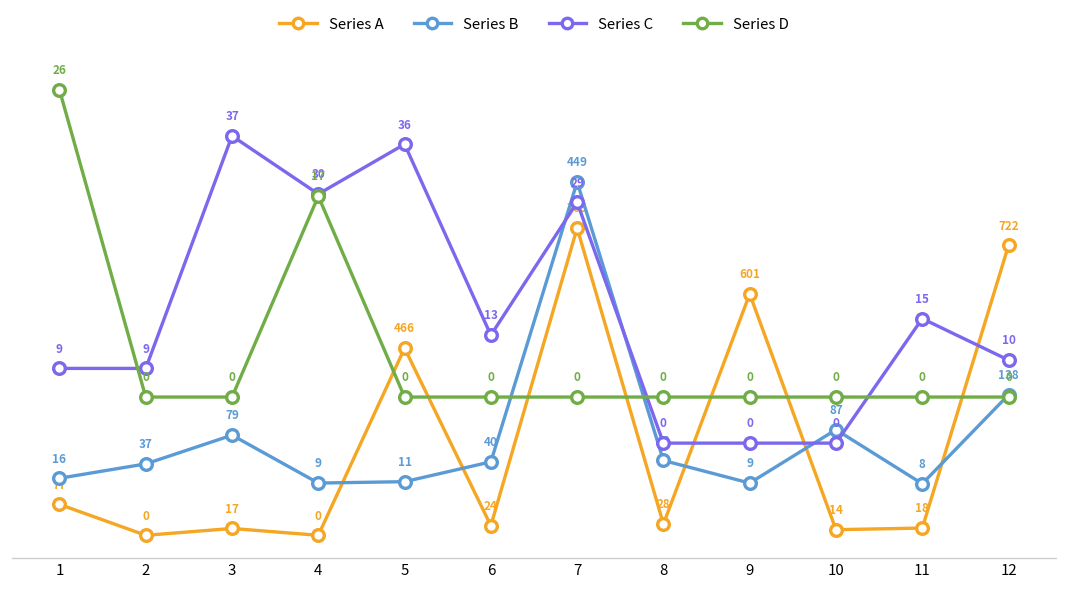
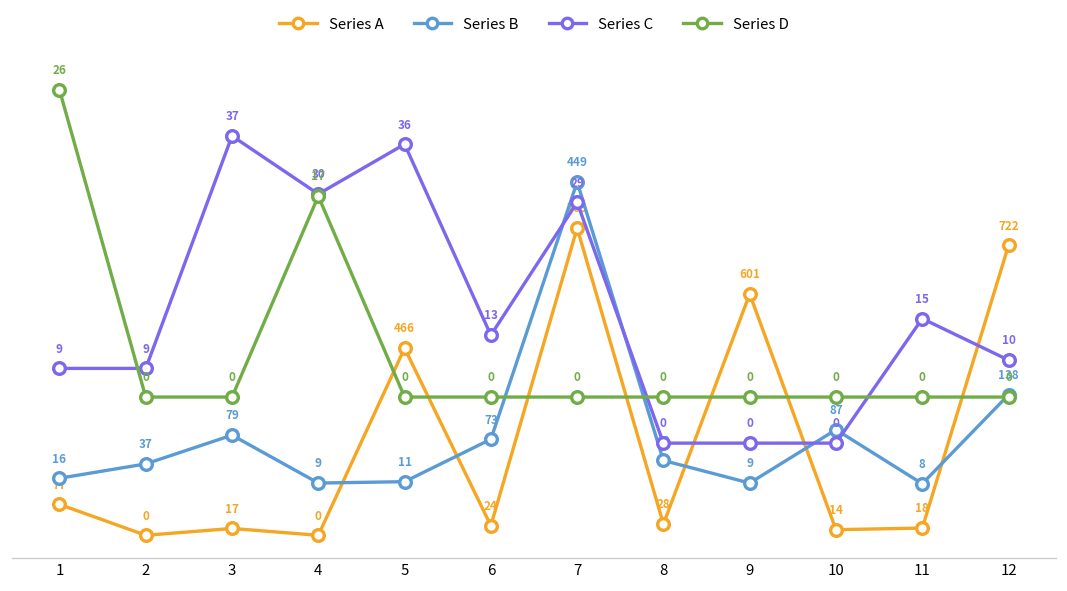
  {
    "Series A": {
      "2": 0,
      "4": 0
    },
    "Series B": {
-     "6": 40
+     "6": 73
    }
  }
